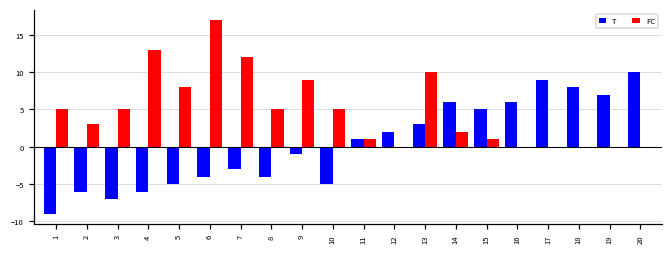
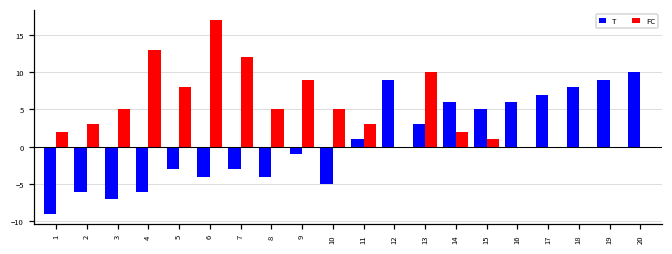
  {
    "T": {
      "1": -9,
      "2": -6,
      "3": -7,
      "4": -6,
-     "5": -5,
+     "5": -3,
      "6": -4,
      "7": -3,
      "8": -4,
      "9": -1,
      "10": -5,
      "11": 1,
-     "12": 2,
+     "12": 9,
      "13": 3,
      "14": 6,
      "15": 5,
      "16": 6,
-     "17": 9,
+     "17": 7,
      "18": 8,
-     "19": 7,
+     "19": 9,
      "20": 10
    },
    "FC": {
-     "1": 5,
+     "1": 2,
      "2": 3,
      "3": 5,
      "4": 13,
      "5": 8,
      "6": 17,
      "7": 12,
      "8": 5,
      "9": 9,
      "10": 5,
-     "11": 1,
+     "11": 3,
      "12": 0,
      "13": 10,
      "14": 2,
      "15": 1,
      "16": 0,
      "17": 0,
      "18": 0,
      "19": 0,
      "20": 0
    }
  }
